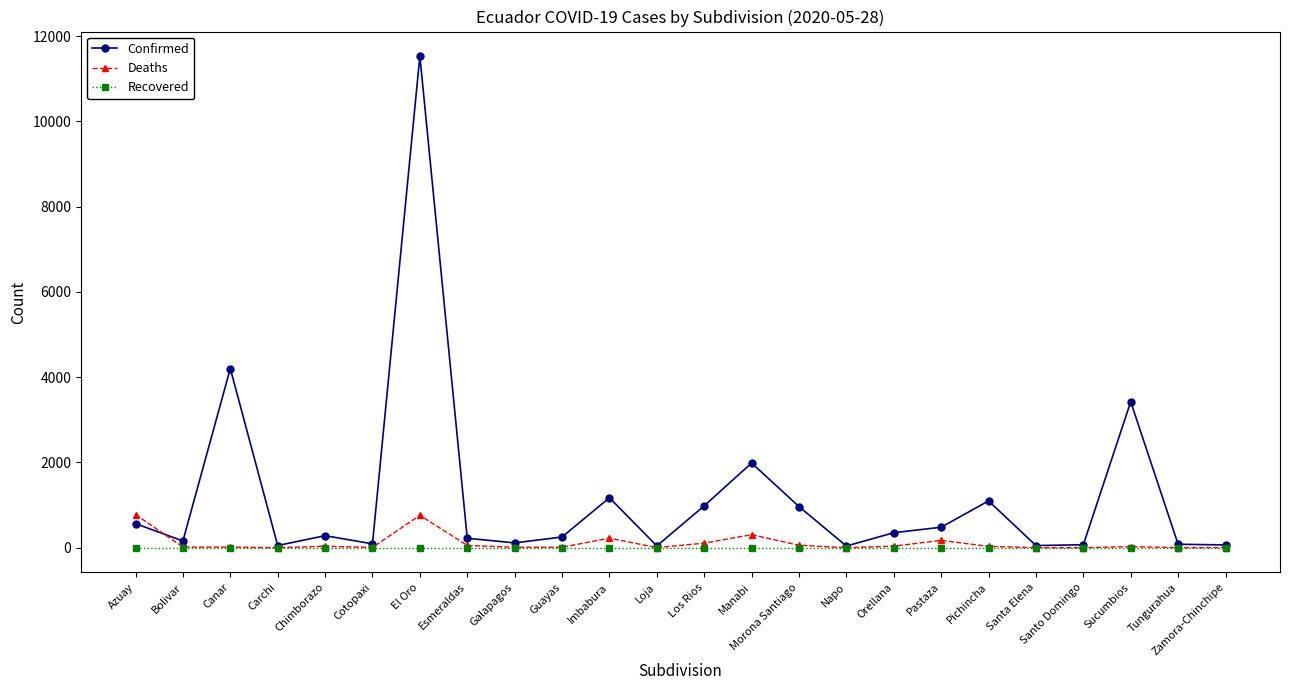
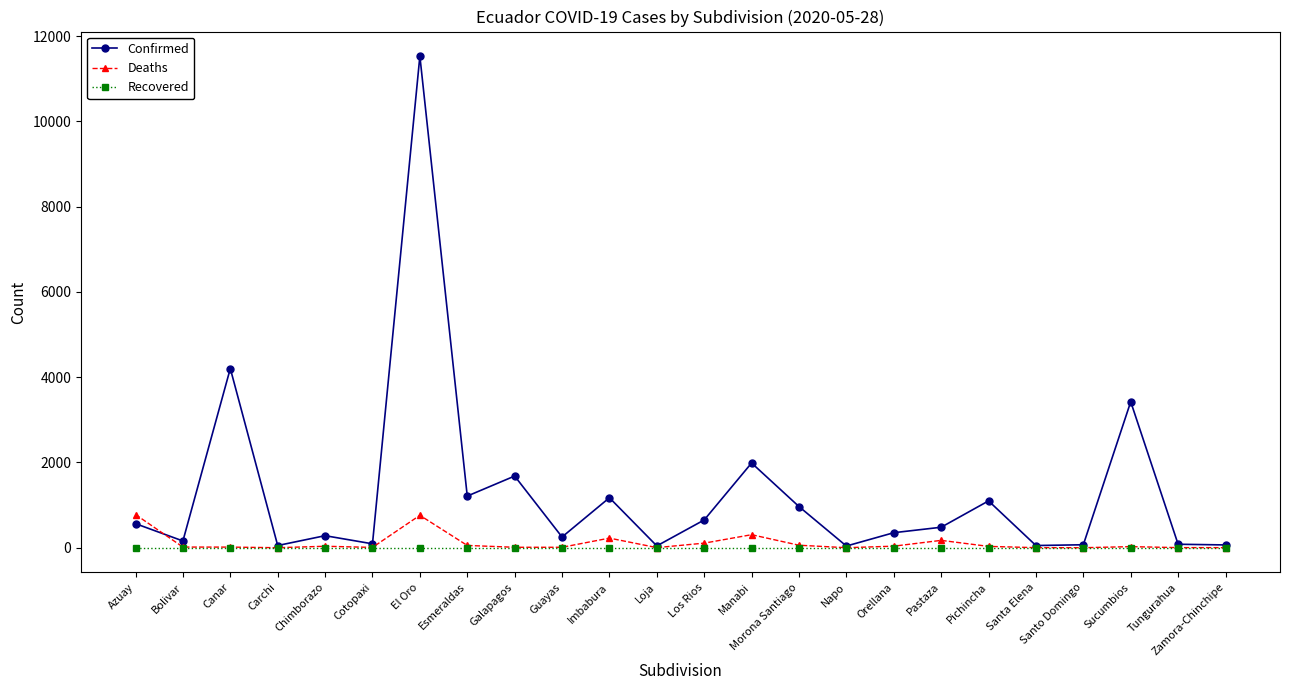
  {
    "Confirmed": {
      "Azuay": 600,
      "Bolivar": 200,
      "Canar": 4200,
      "Chimborazo": 300,
      "Cotopaxi": 100,
      "El Oro": 11500,
-     "Esmeraldas": 200,
-     "Galapagos": 100,
+     "Esmeraldas": 1200,
+     "Galapagos": 1700,
      "Guayas": 300,
      "Imbabura": 1200,
-     "Los Rios": 1000,
+     "Los Rios": 700,
      "Manabi": 2000,
      "Morona Santiago": 1000,
      "Orellana": 400,
      "Pastaza": 500,
      "Pichincha": 1100,
      "Santo Domingo": 100,
      "Sucumbios": 3400,
      "Tungurahua": 100,
      "Zamora-Chinchipe": 100
    },
    "Deaths": {
      "Azuay": 800,
      "El Oro": 800,
      "Imbabura": 200,
      "Los Rios": 100,
      "Manabi": 300,
      "Pastaza": 200
    },
    "Recovered": {
      "Azuay": 0,
      "El Oro": 0,
      "Imbabura": 0,
      "Los Rios": 0,
      "Manabi": 0,
      "Pastaza": 0
    }
  }
